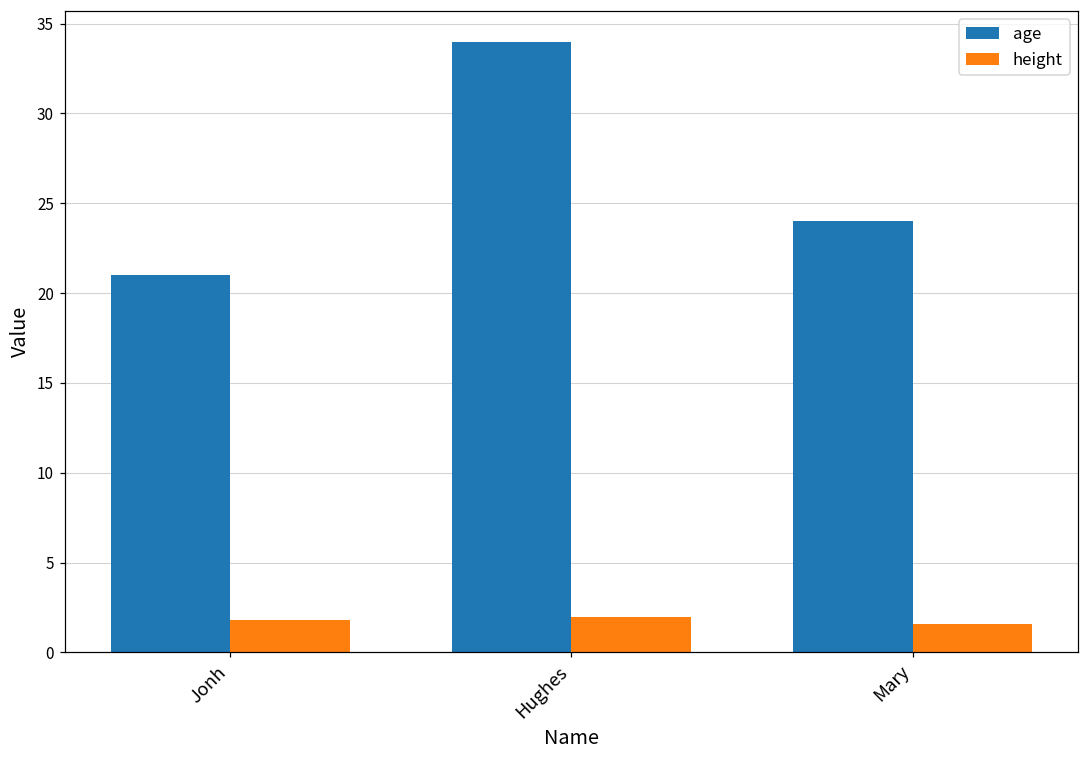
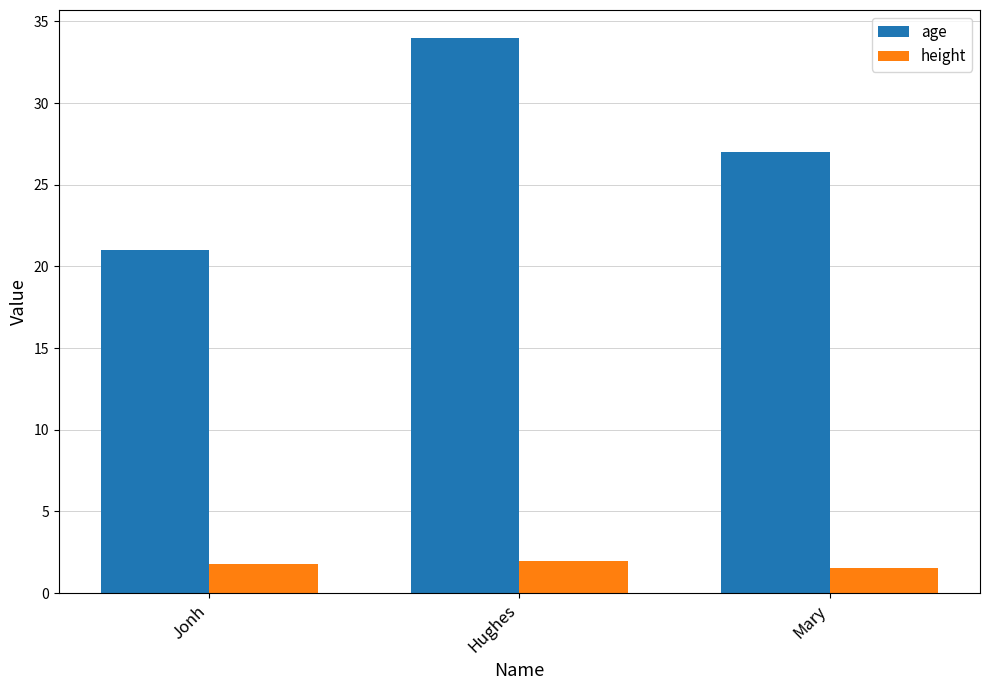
  {
    "age": {
      "Jonh": 21,
      "Hughes": 34,
-     "Mary": 24
+     "Mary": 27
    },
    "height": {
      "Jonh": 1.8,
      "Hughes": 2,
      "Mary": 1.6
    }
  }
